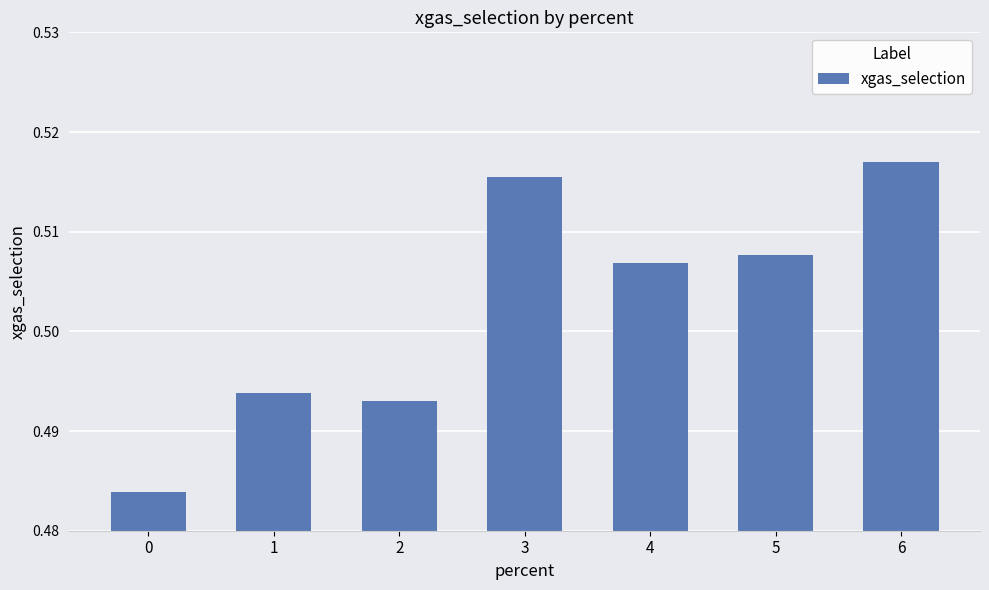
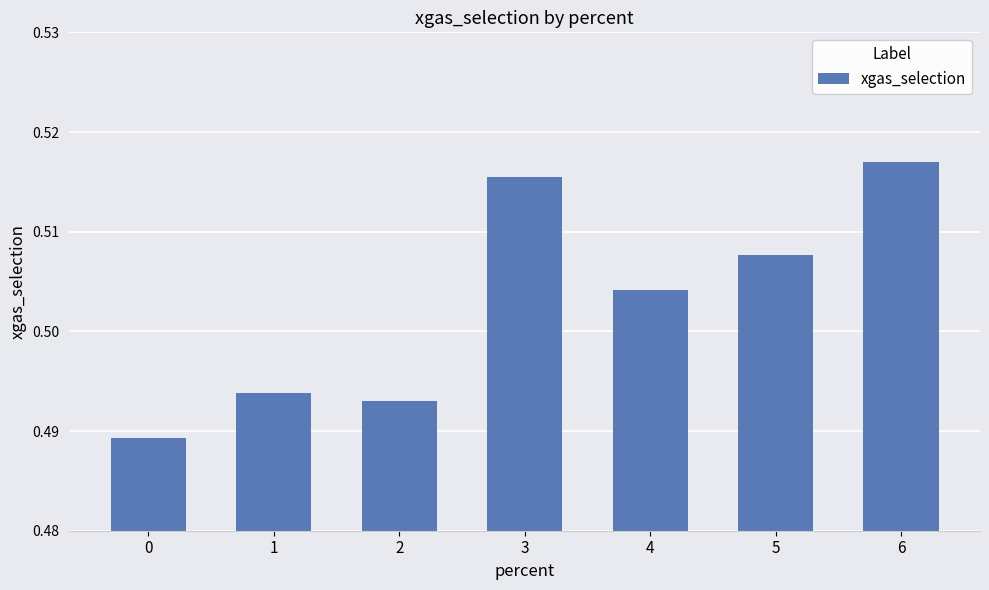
  {
-   "0": 0.484,
+   "0": 0.489,
    "1": 0.494,
    "2": 0.493,
    "3": 0.516,
-   "4": 0.507,
+   "4": 0.504,
    "5": 0.508,
    "6": 0.517
  }
